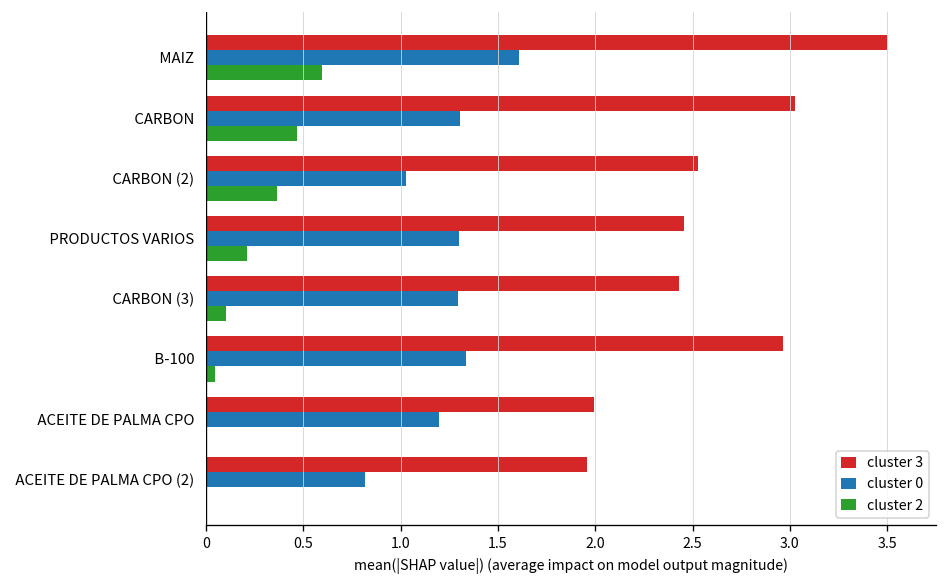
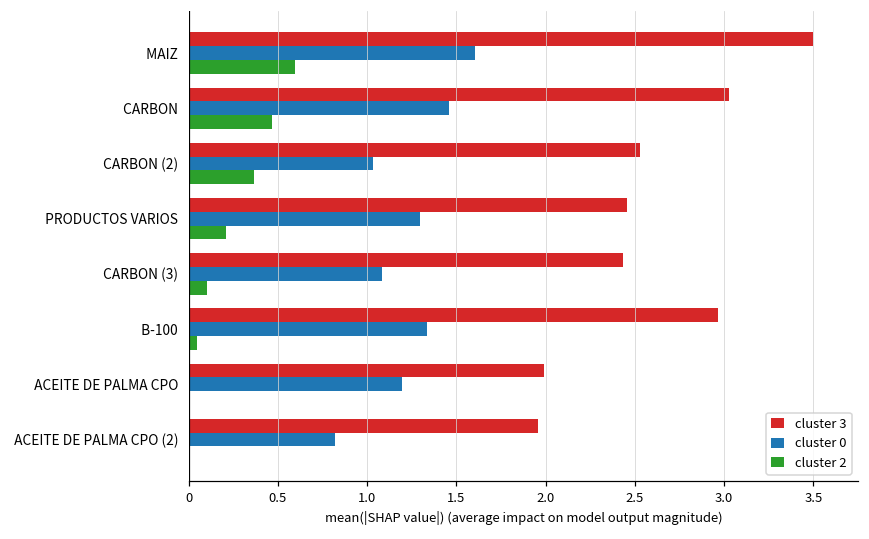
  {
    "cluster 3": {
      "MAIZ": 3.50,
      "CARBON": 3.03,
      "CARBON (2)": 2.53,
      "PRODUCTOS VARIOS": 2.46,
      "CARBON (3)": 2.43,
      "B-100": 2.97,
      "ACEITE DE PALMA CPO": 1.99,
      "ACEITE DE PALMA CPO (2)": 1.96
    },
    "cluster 0": {
      "MAIZ": 1.61,
-     "CARBON": 1.31,
+     "CARBON": 1.46,
      "CARBON (2)": 1.03,
      "PRODUCTOS VARIOS": 1.30,
-     "CARBON (3)": 1.30,
+     "CARBON (3)": 1.08,
      "B-100": 1.34,
      "ACEITE DE PALMA CPO": 1.20,
      "ACEITE DE PALMA CPO (2)": 0.82
    },
    "cluster 2": {
      "MAIZ": 0.60,
      "CARBON": 0.47,
      "CARBON (2)": 0.37,
      "PRODUCTOS VARIOS": 0.21,
      "CARBON (3)": 0.10,
      "B-100": 0.05,
      "ACEITE DE PALMA CPO": 0.00,
      "ACEITE DE PALMA CPO (2)": 0.00
    }
  }
